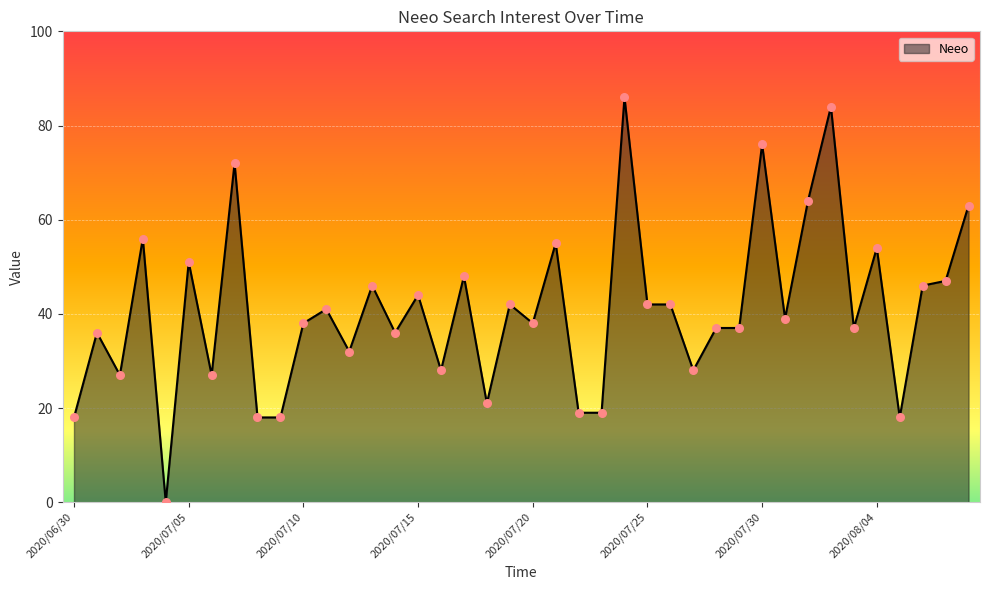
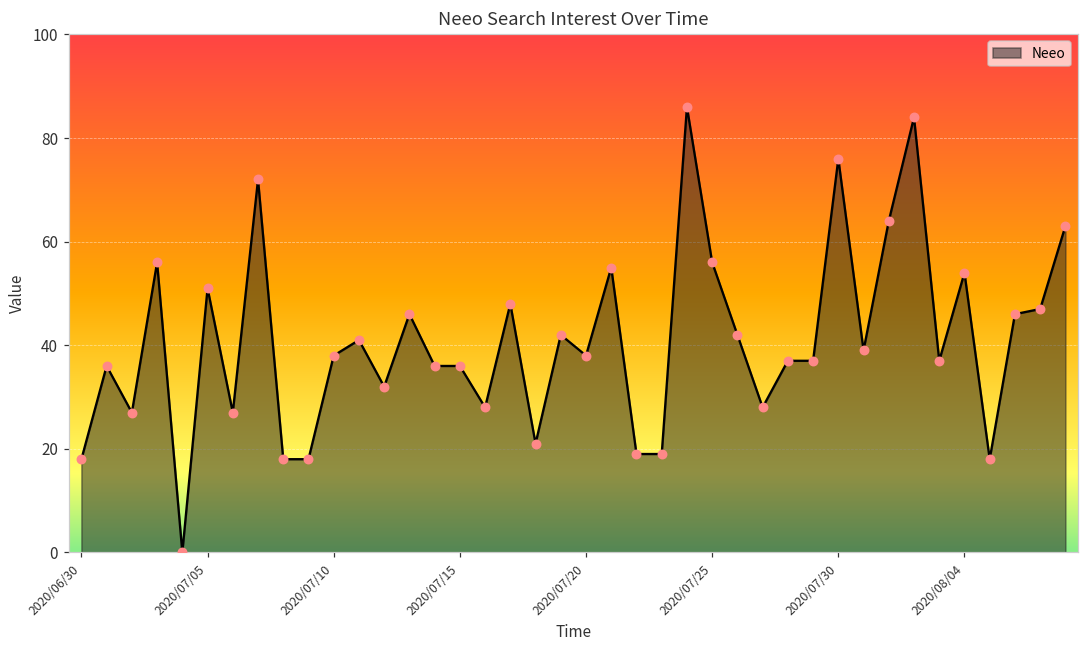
  {
    "2020/06/30": 18,
    "2020/07/05": 51,
    "2020/07/10": 38,
-   "2020/07/15": 44,
+   "2020/07/15": 36,
    "2020/07/20": 38,
-   "2020/07/25": 42,
+   "2020/07/25": 56,
    "2020/07/30": 76,
    "2020/08/04": 54
  }
